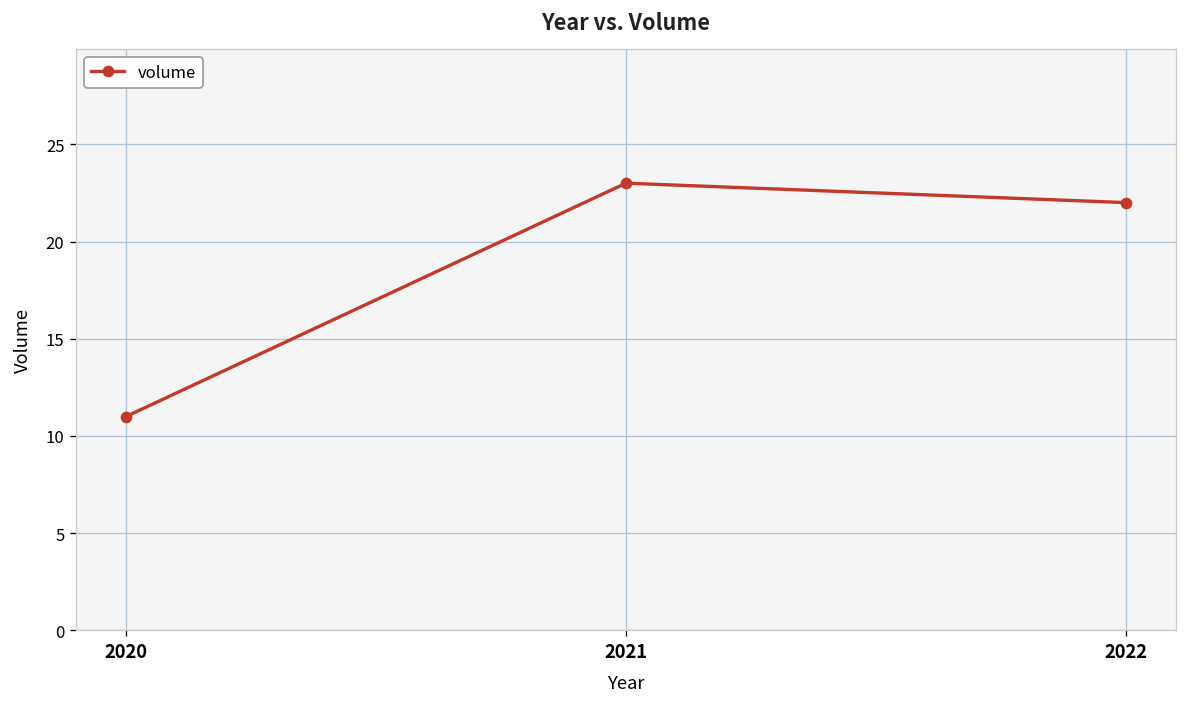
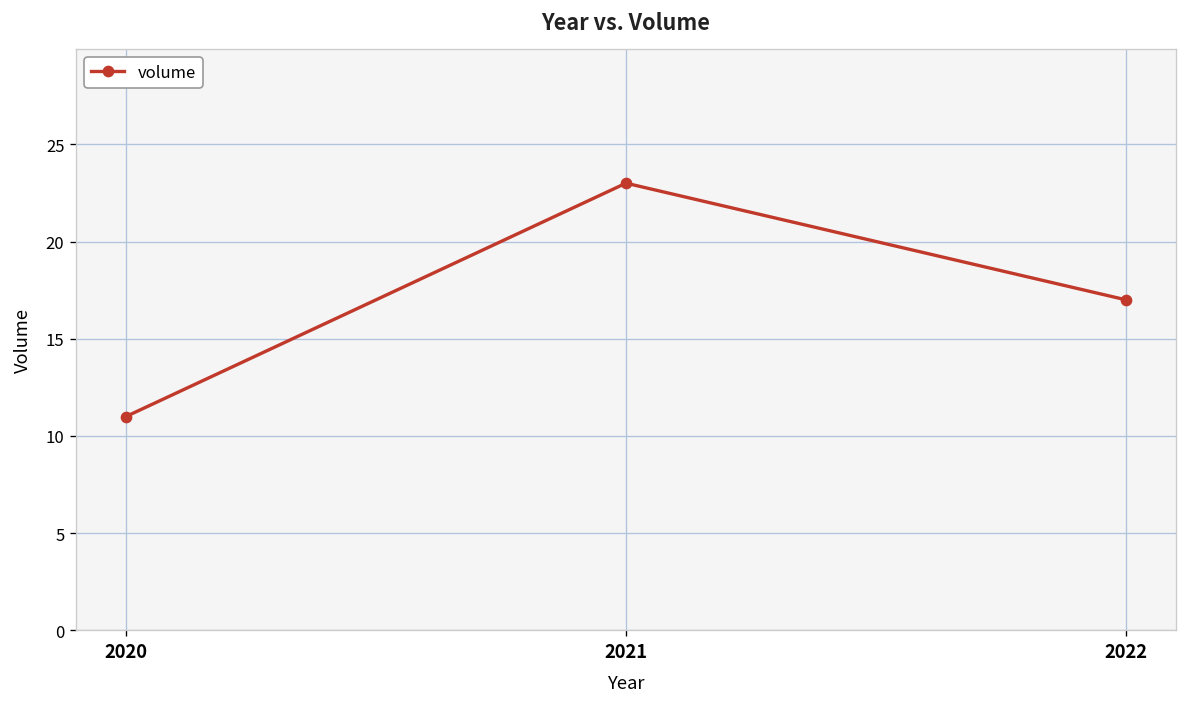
  {
    "2020": 11,
    "2021": 23,
-   "2022": 22
+   "2022": 17
  }
